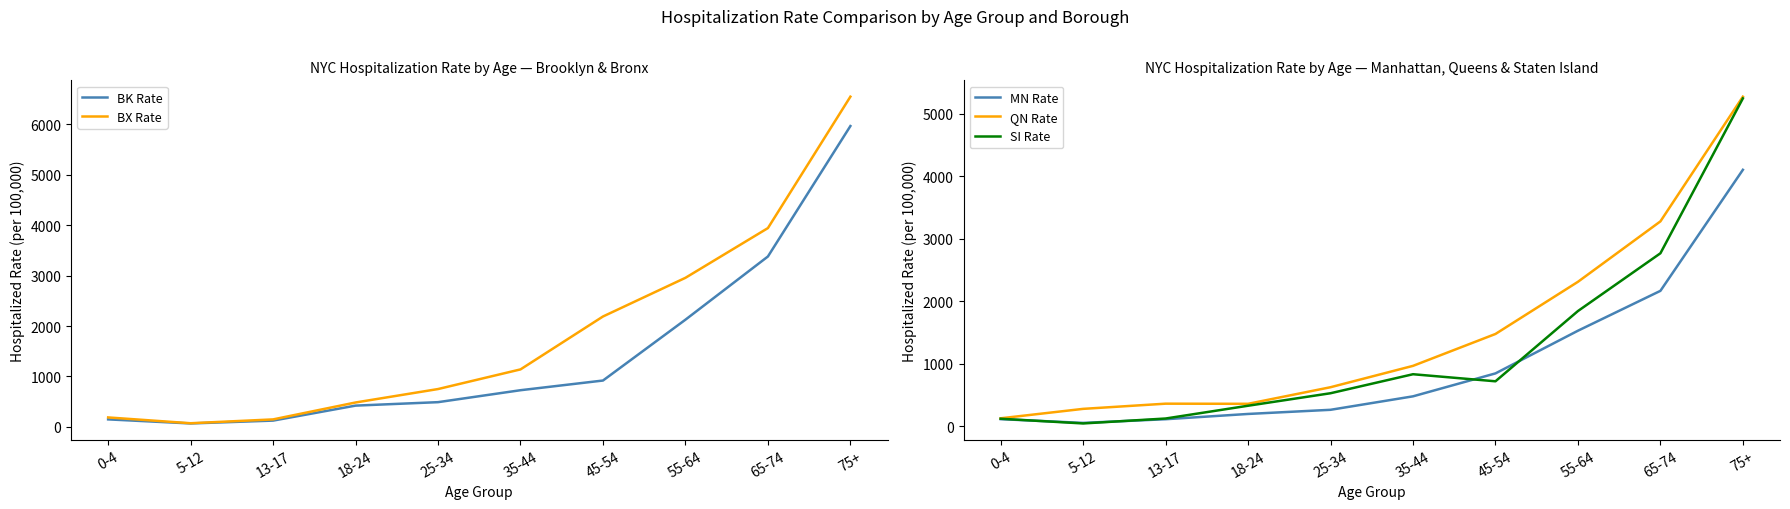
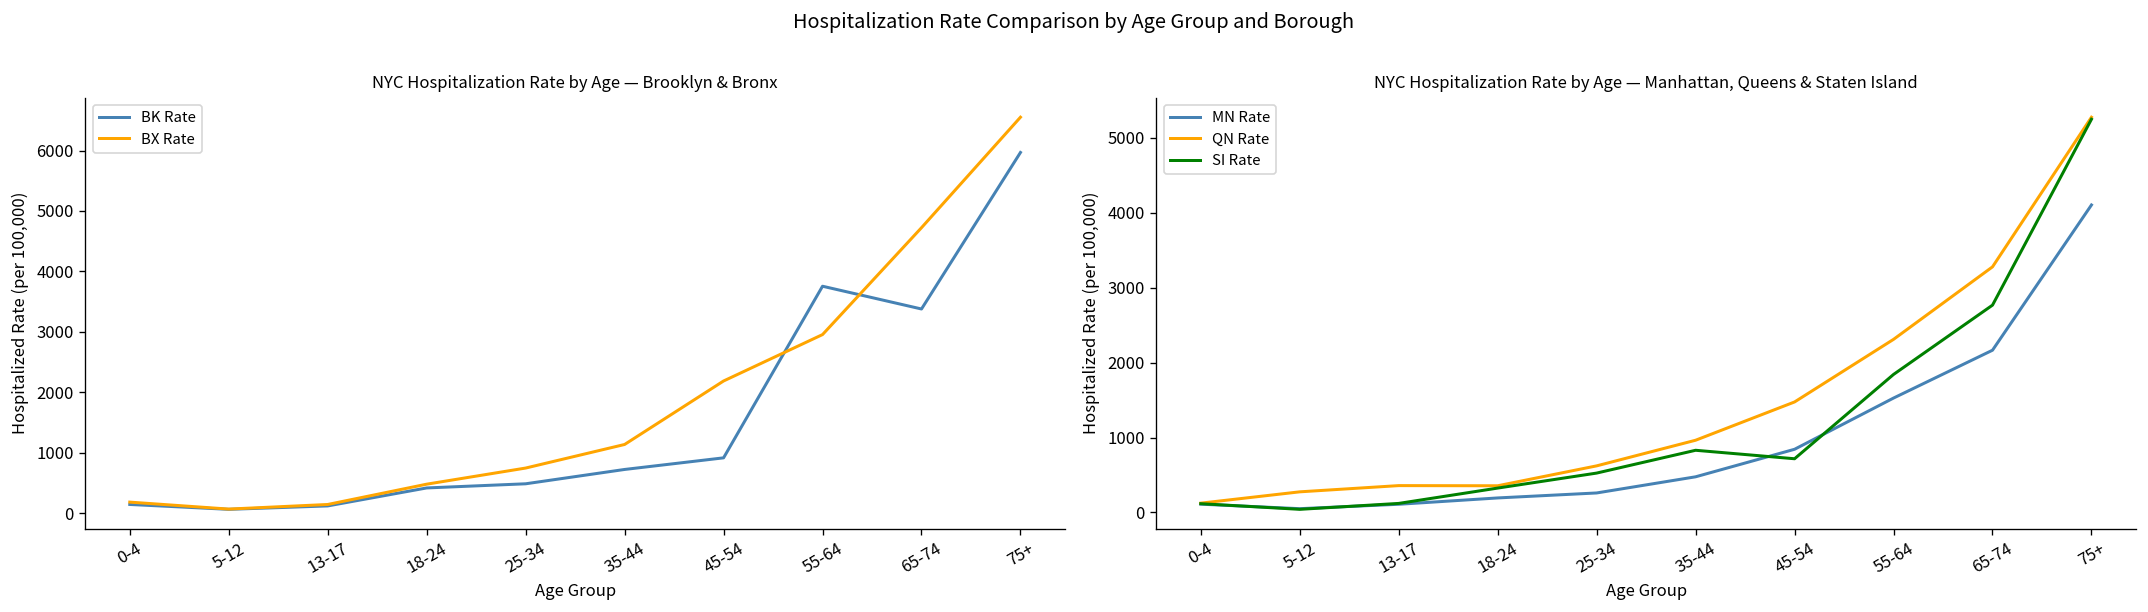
  {
    "NYC Hospitalization Rate by Age — Brooklyn & Bronx": {
      "BK Rate": {
        "18-24": 400,
        "25-34": 500,
        "35-44": 700,
        "45-54": 900,
-       "55-64": 2100,
+       "55-64": 3800,
        "65-74": 3400,
        "75+": 6000
      },
      "BX Rate": {
        "18-24": 500,
        "25-34": 700,
        "35-44": 1100,
        "45-54": 2200,
        "55-64": 3000,
-       "65-74": 3900,
+       "65-74": 4700,
        "75+": 6600
      }
    },
    "NYC Hospitalization Rate by Age — Manhattan, Queens & Staten Island": {
      "MN Rate": {
        "18-24": 200,
        "25-34": 300,
        "35-44": 500,
        "45-54": 800,
        "55-64": 1500,
        "65-74": 2200,
        "75+": 4100
      },
      "QN Rate": {
        "5-12": 300,
        "13-17": 400,
        "25-34": 600,
        "35-44": 1000,
        "45-54": 1500,
        "55-64": 2300,
        "65-74": 3300
      },
      "SI Rate": {
        "25-34": 500,
        "35-44": 800,
        "45-54": 700,
        "55-64": 1800,
        "65-74": 2800
      }
    }
  }
